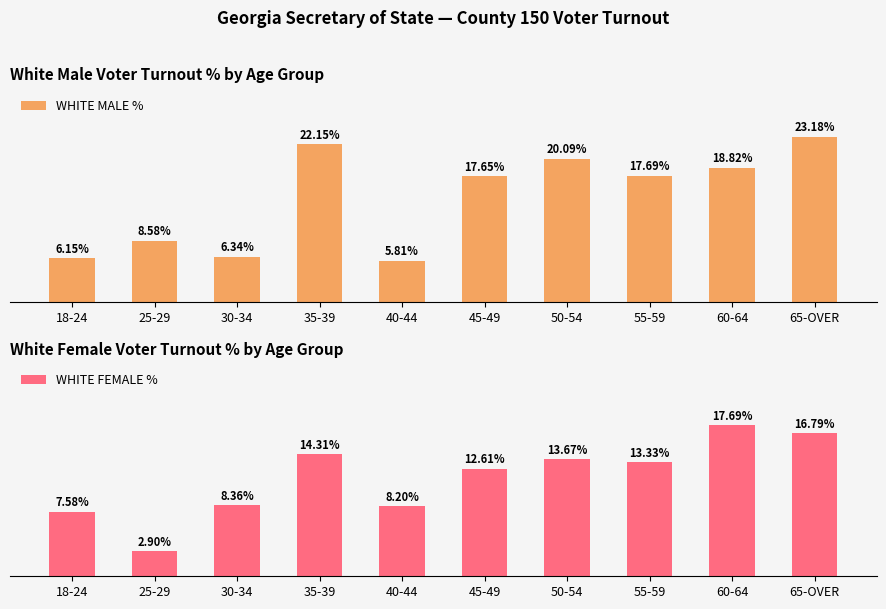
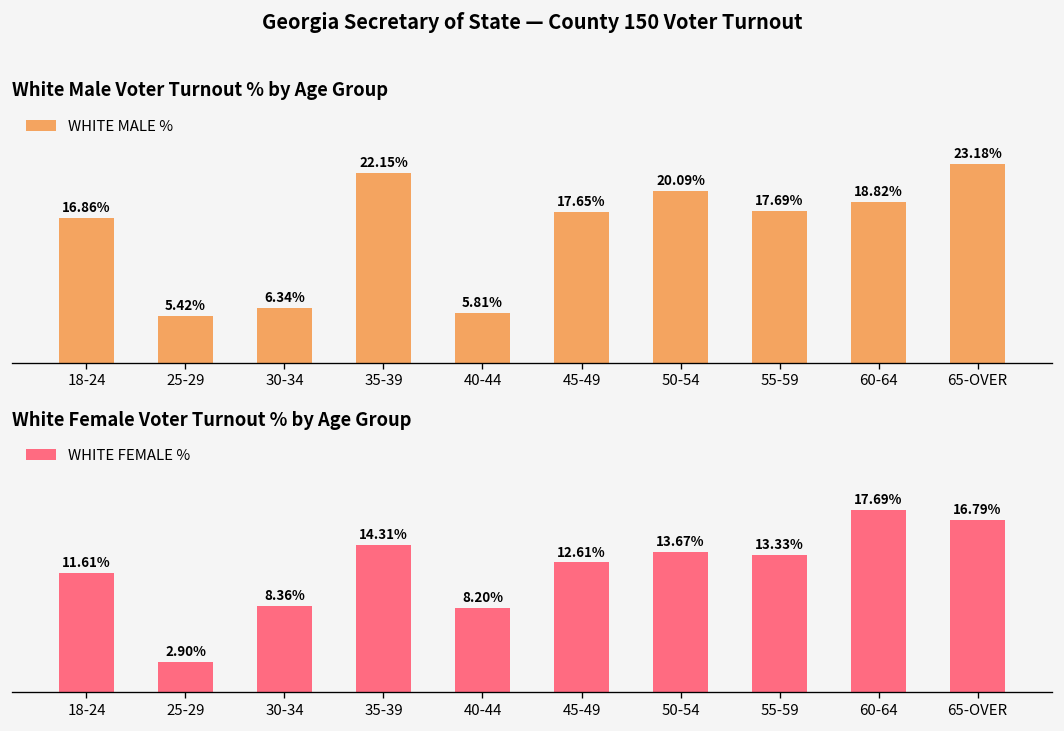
  {
    "White Male Voter Turnout % by Age Group": {
-     "18-24": "6.15%",
-     "25-29": "8.58%",
+     "18-24": "16.86%",
+     "25-29": "5.42%",
      "30-34": "6.34%",
      "35-39": "22.15%",
      "40-44": "5.81%",
      "45-49": "17.65%",
      "50-54": "20.09%",
      "55-59": "17.69%",
      "60-64": "18.82%",
      "65-OVER": "23.18%"
    },
    "White Female Voter Turnout % by Age Group": {
-     "18-24": "7.58%",
+     "18-24": "11.61%",
      "25-29": "2.90%",
      "30-34": "8.36%",
      "35-39": "14.31%",
      "40-44": "8.20%",
      "45-49": "12.61%",
      "50-54": "13.67%",
      "55-59": "13.33%",
      "60-64": "17.69%",
      "65-OVER": "16.79%"
    }
  }
